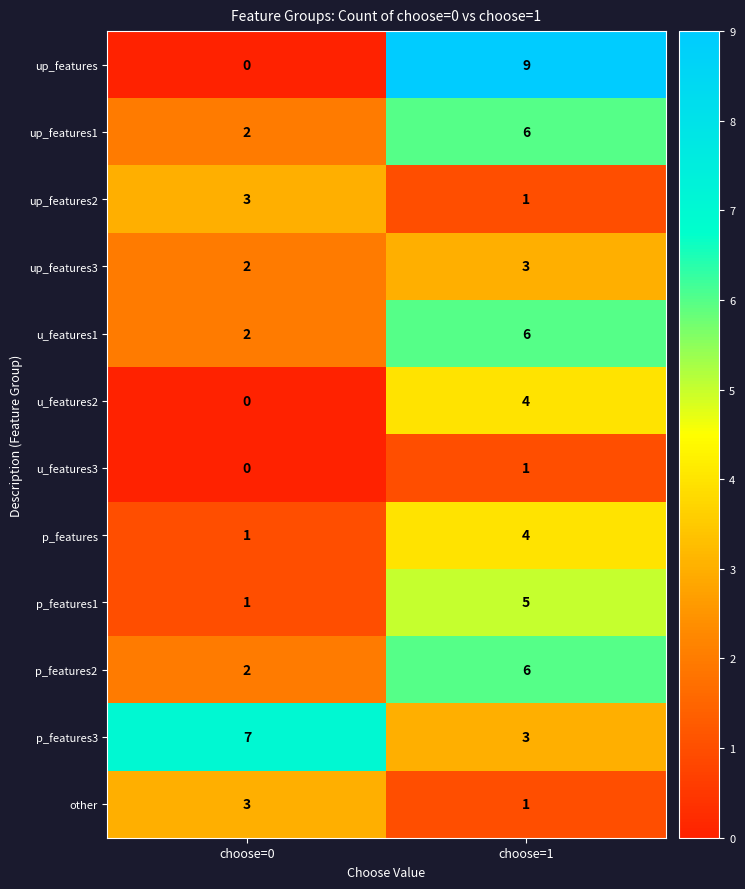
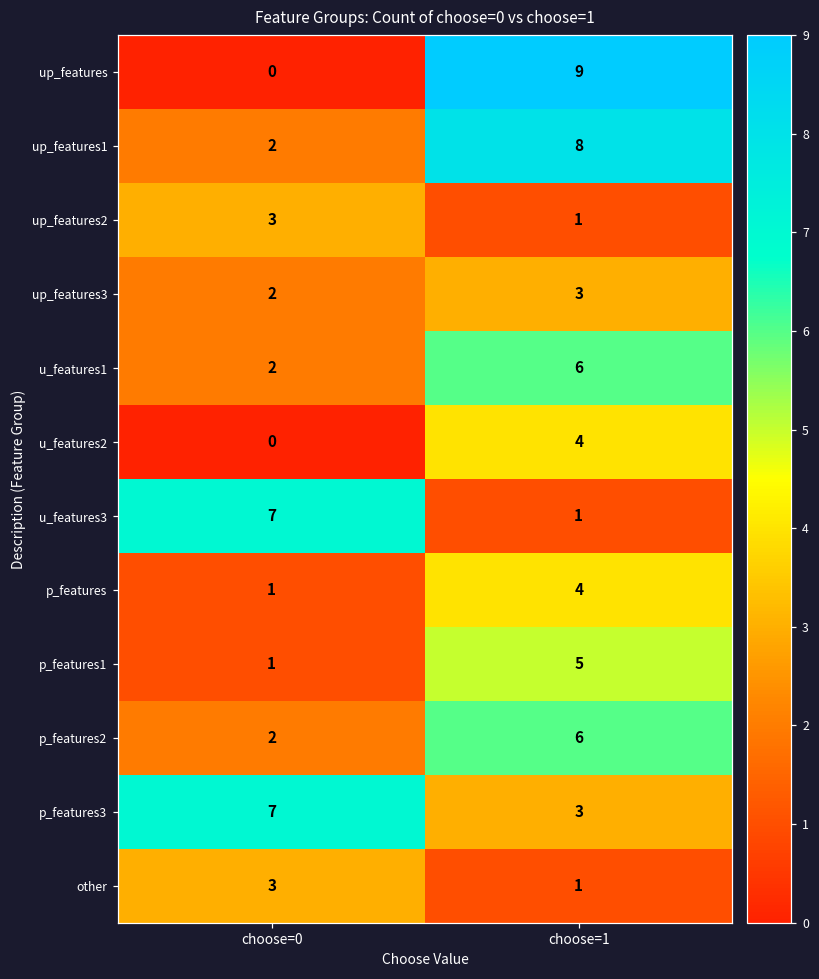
  {
    "up_features": {
      "choose=0": 0,
      "choose=1": 9
    },
    "up_features1": {
      "choose=0": 2,
-     "choose=1": 6
+     "choose=1": 8
    },
    "up_features2": {
      "choose=0": 3,
      "choose=1": 1
    },
    "up_features3": {
      "choose=0": 2,
      "choose=1": 3
    },
    "u_features1": {
      "choose=0": 2,
      "choose=1": 6
    },
    "u_features2": {
      "choose=0": 0,
      "choose=1": 4
    },
    "u_features3": {
-     "choose=0": 0,
+     "choose=0": 7,
      "choose=1": 1
    },
    "p_features": {
      "choose=0": 1,
      "choose=1": 4
    },
    "p_features1": {
      "choose=0": 1,
      "choose=1": 5
    },
    "p_features2": {
      "choose=0": 2,
      "choose=1": 6
    },
    "p_features3": {
      "choose=0": 7,
      "choose=1": 3
    },
    "other": {
      "choose=0": 3,
      "choose=1": 1
    }
  }
